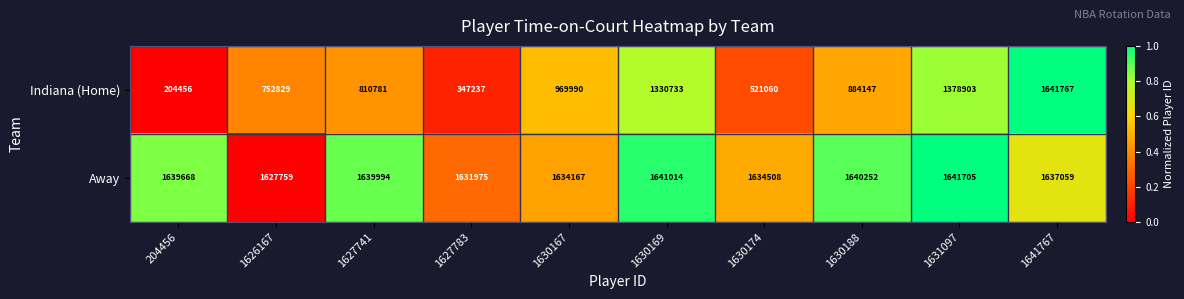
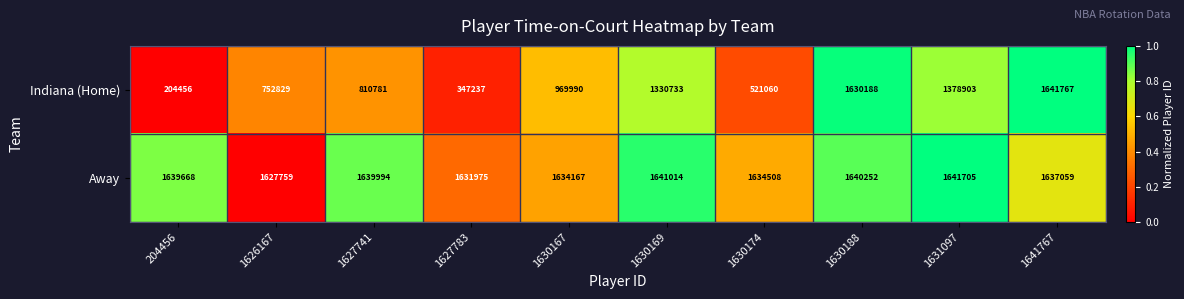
  {
    "Indiana (Home)": {
      "204456": 204456,
      "1626167": 752829,
      "1627741": 810781,
      "1627783": 347237,
      "1630167": 969990,
      "1630169": 1330733,
      "1630174": 521060,
-     "1630188": 884147,
+     "1630188": 1630188,
      "1631097": 1378903,
      "1641767": 1641767
    },
    "Away": {
      "204456": 1639668,
      "1626167": 1627759,
      "1627741": 1639994,
      "1627783": 1631975,
      "1630167": 1634167,
      "1630169": 1641014,
      "1630174": 1634508,
      "1630188": 1640252,
      "1631097": 1641705,
      "1641767": 1637059
    }
  }
